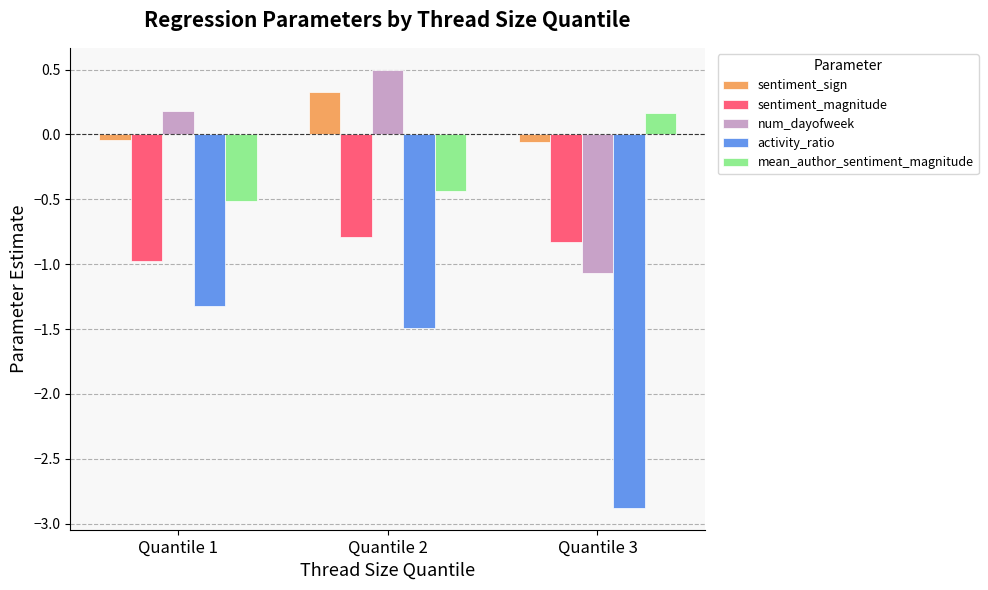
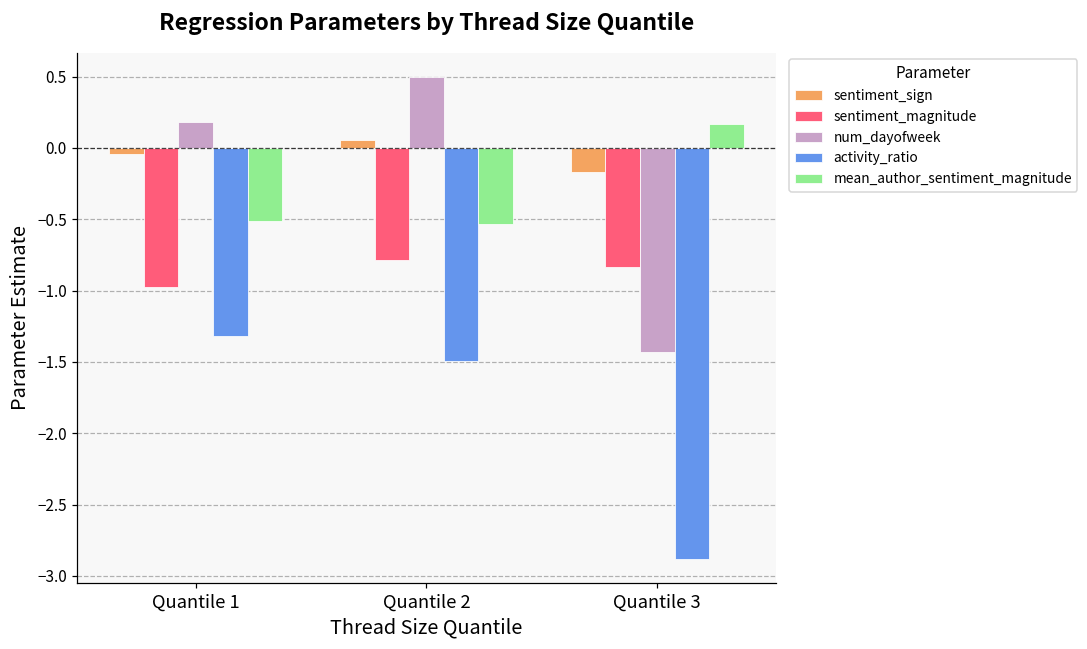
  {
    "sentiment_sign": {
      "Quantile 1": -0.04,
-     "Quantile 2": 0.33,
-     "Quantile 3": -0.06
+     "Quantile 2": 0.05,
+     "Quantile 3": -0.17
    },
    "sentiment_magnitude": {
      "Quantile 1": -0.98,
      "Quantile 2": -0.79,
      "Quantile 3": -0.83
    },
    "num_dayofweek": {
      "Quantile 1": 0.18,
      "Quantile 2": 0.50,
-     "Quantile 3": -1.06
+     "Quantile 3": -1.43
    },
    "activity_ratio": {
      "Quantile 1": -1.32,
      "Quantile 2": -1.49,
      "Quantile 3": -2.88
    },
    "mean_author_sentiment_magnitude": {
      "Quantile 1": -0.52,
-     "Quantile 2": -0.43,
+     "Quantile 2": -0.54,
      "Quantile 3": 0.17
    }
  }
